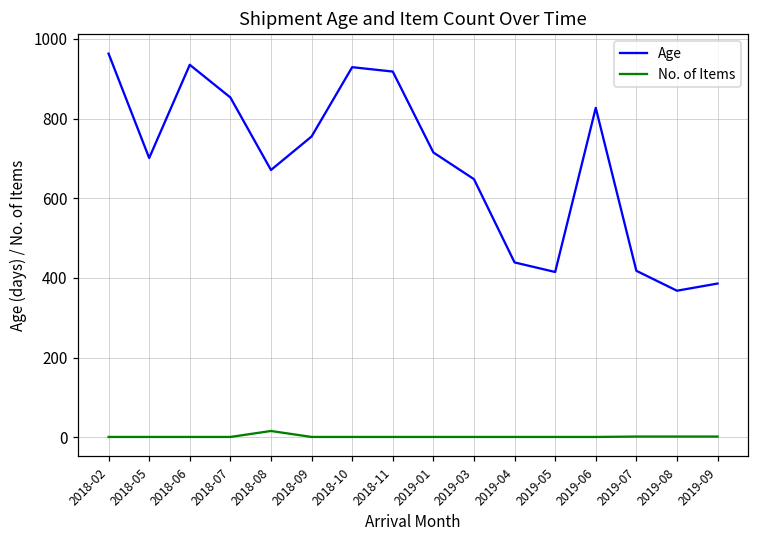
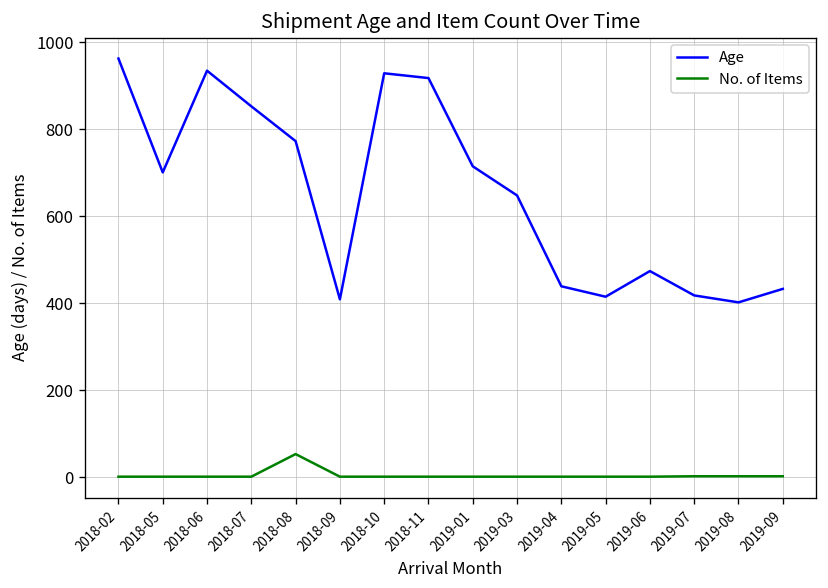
  {
    "Age": {
      "2018-02": 960,
      "2018-05": 700,
      "2018-06": 940,
      "2018-07": 850,
-     "2018-08": 670,
-     "2018-09": 760,
+     "2018-08": 770,
+     "2018-09": 410,
      "2018-10": 930,
      "2018-11": 920,
      "2019-01": 720,
      "2019-03": 650,
      "2019-04": 440,
      "2019-05": 420,
-     "2019-06": 830,
+     "2019-06": 470,
      "2019-07": 420,
-     "2019-08": 370,
-     "2019-09": 390
+     "2019-08": 400,
+     "2019-09": 430
    },
    "No. of Items": {
      "2018-02": 0,
      "2018-05": 0,
      "2018-06": 0,
      "2018-07": 0,
-     "2018-08": 20,
+     "2018-08": 50,
      "2018-09": 0,
      "2018-10": 0,
      "2018-11": 0,
      "2019-01": 0,
      "2019-03": 0,
      "2019-04": 0,
      "2019-05": 0,
      "2019-06": 0,
      "2019-07": 0,
      "2019-08": 0,
      "2019-09": 0
    }
  }
